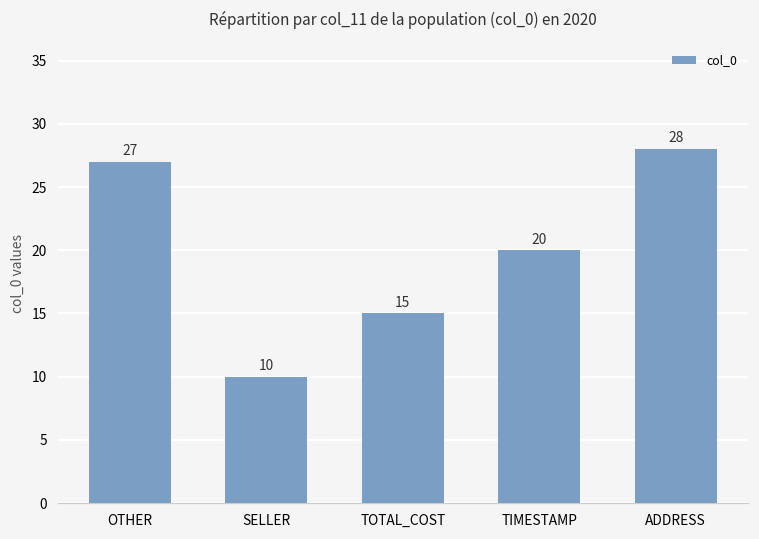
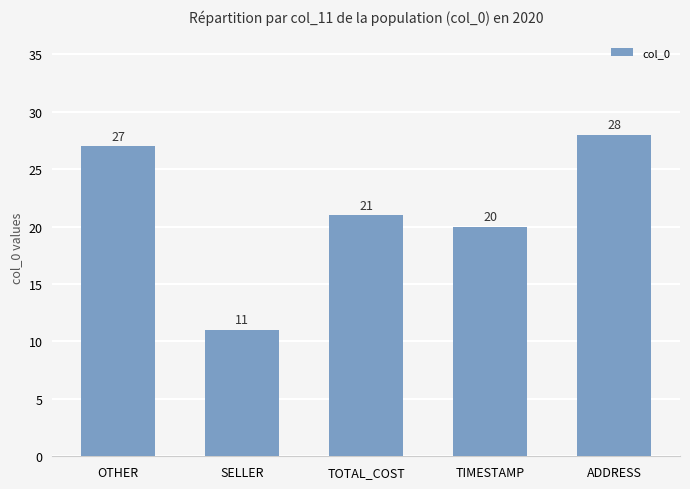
  {
    "OTHER": 27,
-   "SELLER": 10,
-   "TOTAL_COST": 15,
+   "SELLER": 11,
+   "TOTAL_COST": 21,
    "TIMESTAMP": 20,
    "ADDRESS": 28
  }
